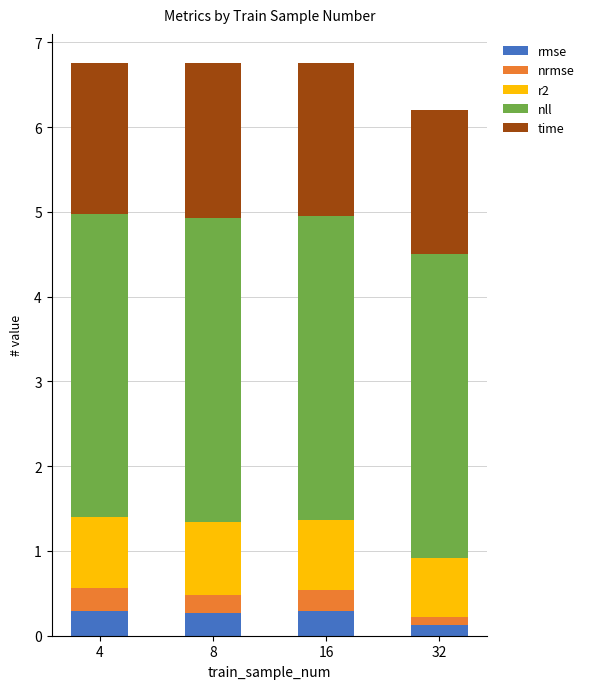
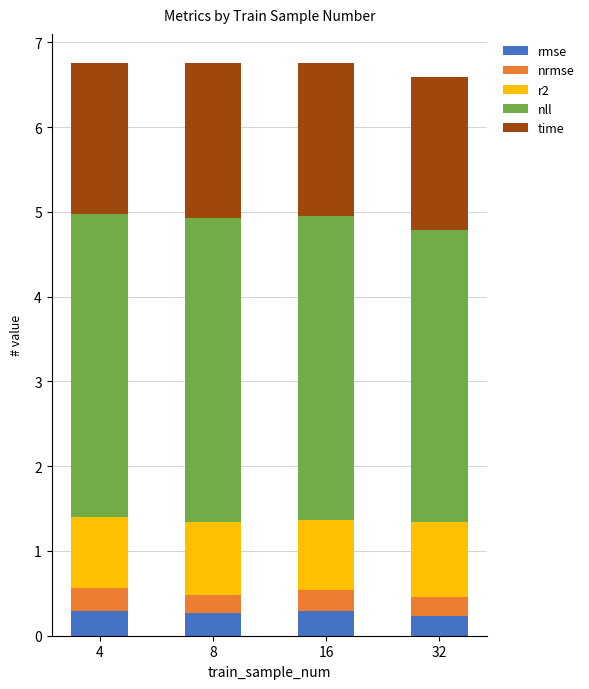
  {
    "rmse": {
      "4": 0.3,
      "8": 0.3,
      "16": 0.3,
-     "32": 0.1
+     "32": 0.2
    },
    "nrmse": {
      "4": 0.3,
      "8": 0.2,
      "16": 0.2,
-     "32": 0.1
+     "32": 0.2
    },
    "r2": {
      "4": 0.8,
      "8": 0.9,
      "16": 0.8,
-     "32": 0.7
+     "32": 0.9
    },
    "nll": {
      "4": 3.6,
      "8": 3.6,
      "16": 3.6,
-     "32": 3.6
+     "32": 3.4
    },
    "time": {
      "4": 1.8,
      "8": 1.8,
      "16": 1.8,
-     "32": 1.7
+     "32": 1.8
    }
  }
